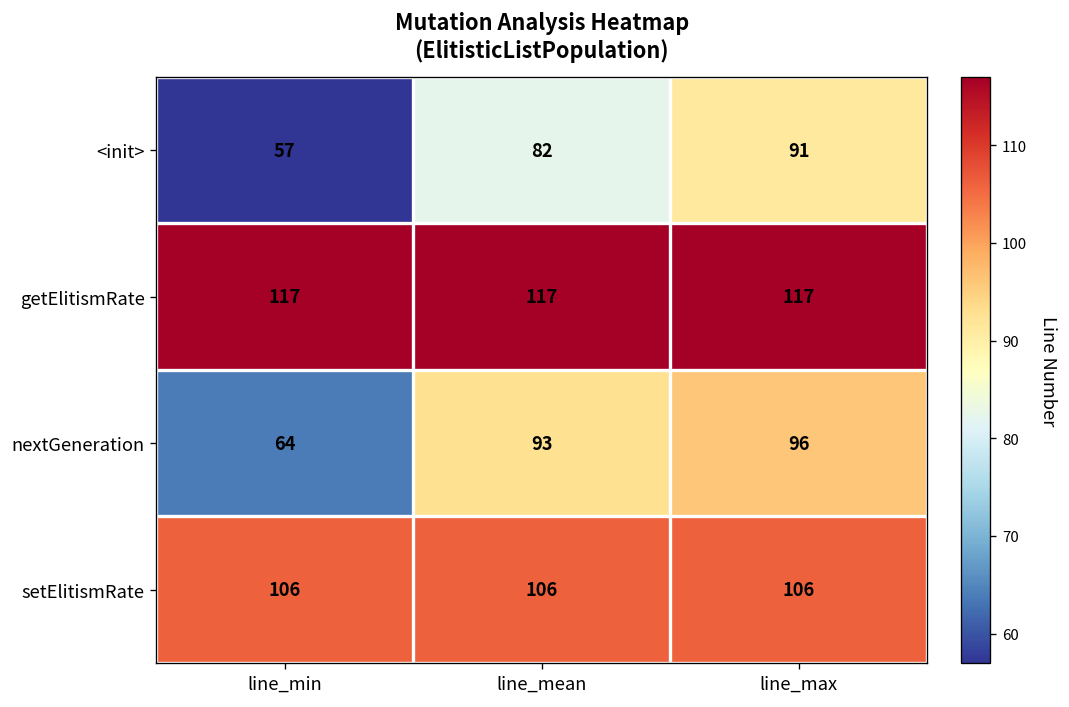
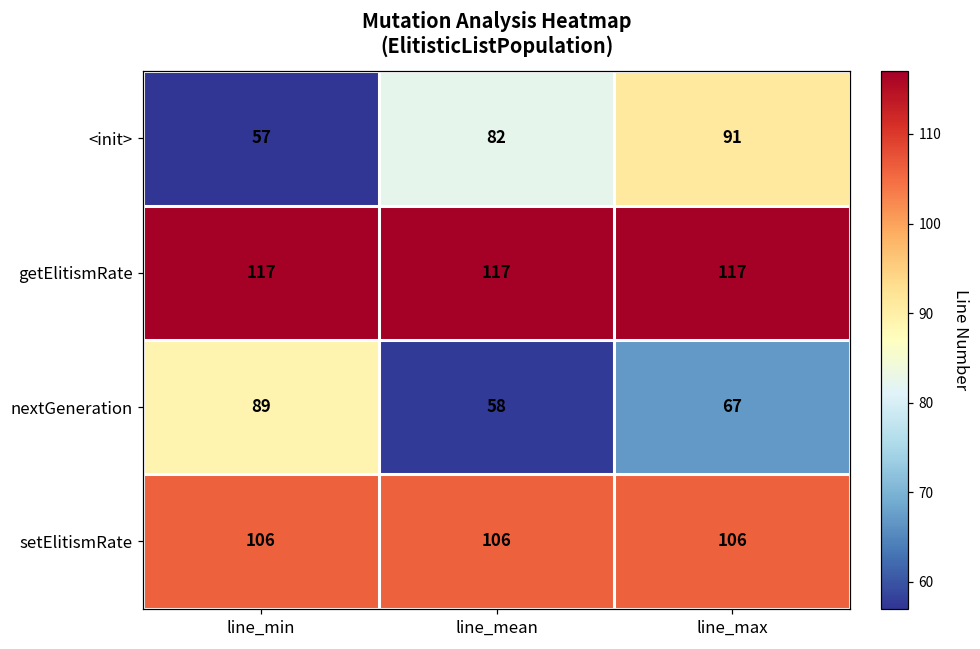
  {
    "<init>": {
      "line_min": 57,
      "line_mean": 82,
      "line_max": 91
    },
    "getElitismRate": {
      "line_min": 117,
      "line_mean": 117,
      "line_max": 117
    },
    "nextGeneration": {
-     "line_min": 64,
-     "line_mean": 93,
-     "line_max": 96
+     "line_min": 89,
+     "line_mean": 58,
+     "line_max": 67
    },
    "setElitismRate": {
      "line_min": 106,
      "line_mean": 106,
      "line_max": 106
    }
  }
